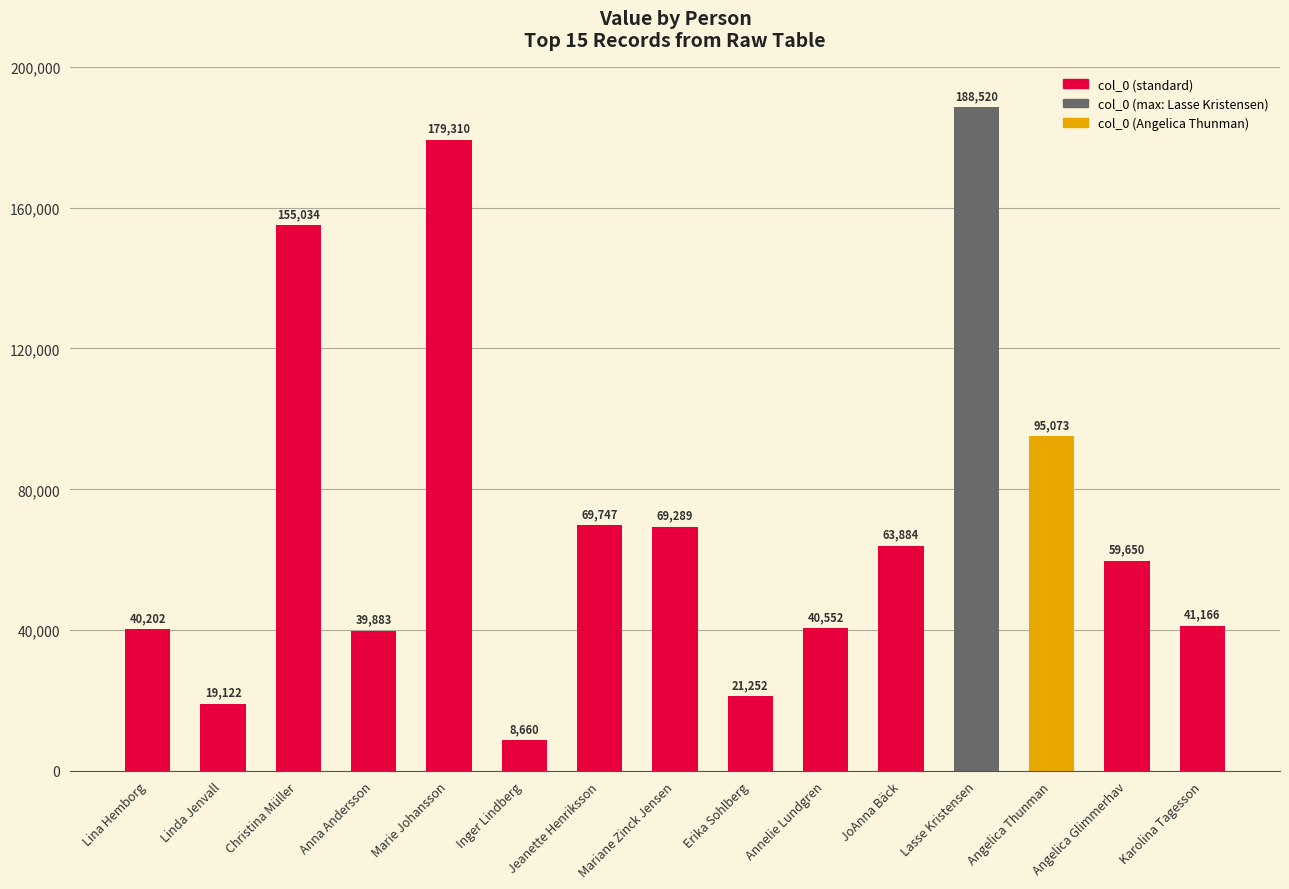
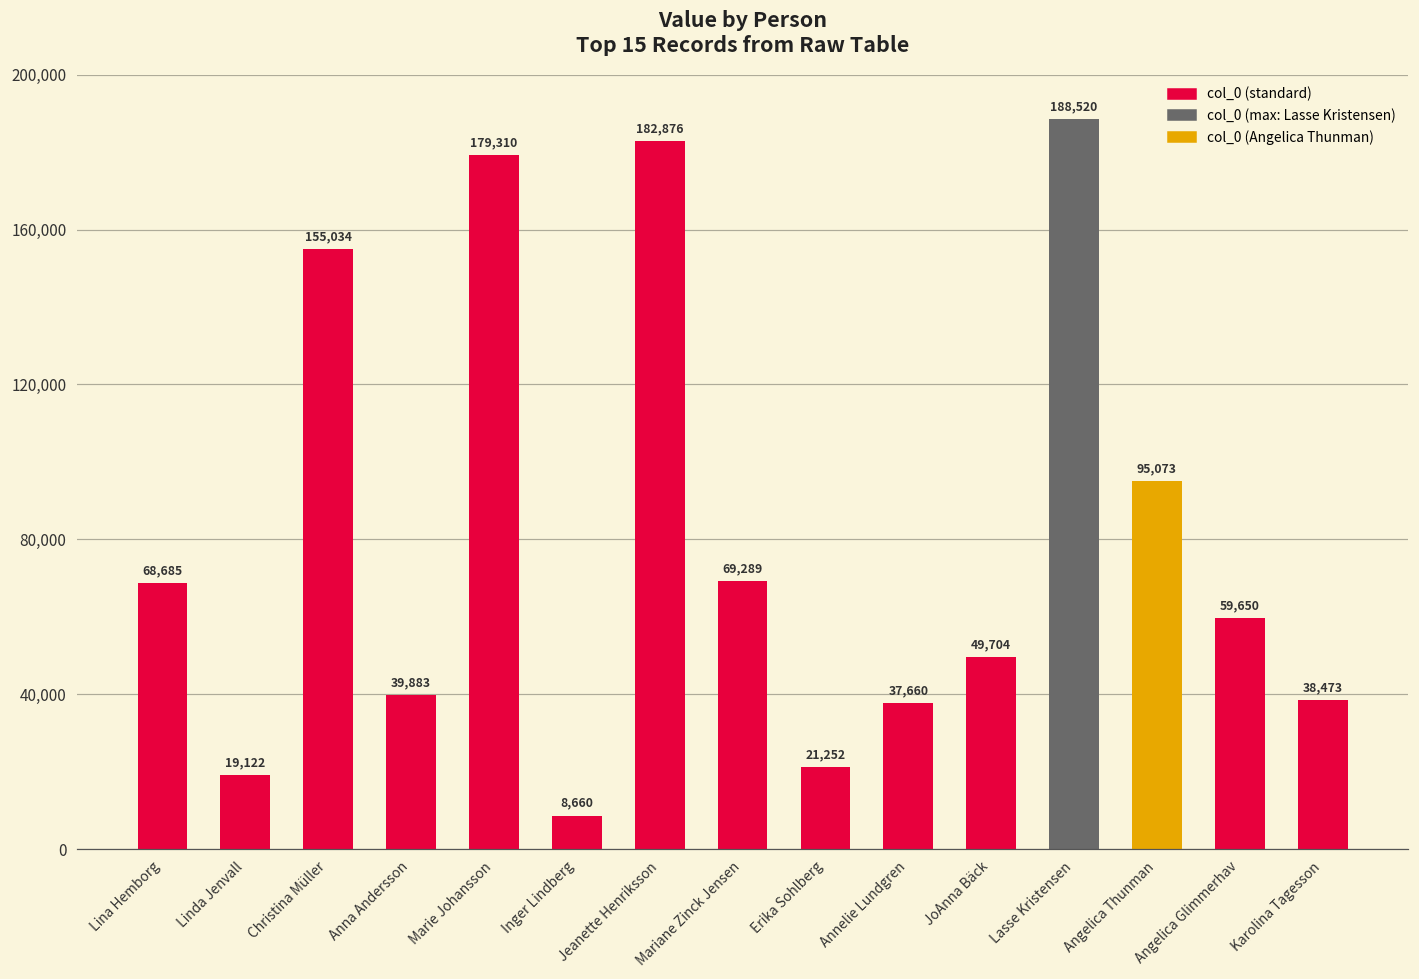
  {
-   "Lina Hemborg": "40,202",
+   "Lina Hemborg": "68,685",
    "Linda Jenvall": "19,122",
    "Christina Müller": "155,034",
    "Anna Andersson": "39,883",
    "Marie Johansson": "179,310",
    "Inger Lindberg": "8,660",
-   "Jeanette Henriksson": "69,747",
+   "Jeanette Henriksson": "182,876",
    "Mariane Zinck Jensen": "69,289",
    "Erika Sohlberg": "21,252",
-   "Annelie Lundgren": "40,552",
-   "JoAnna Bäck": "63,884",
+   "Annelie Lundgren": "37,660",
+   "JoAnna Bäck": "49,704",
    "Lasse Kristensen": "188,520",
    "Angelica Thunman": "95,073",
    "Angelica Glimmerhav": "59,650",
-   "Karolina Tagesson": "41,166"
+   "Karolina Tagesson": "38,473"
  }
